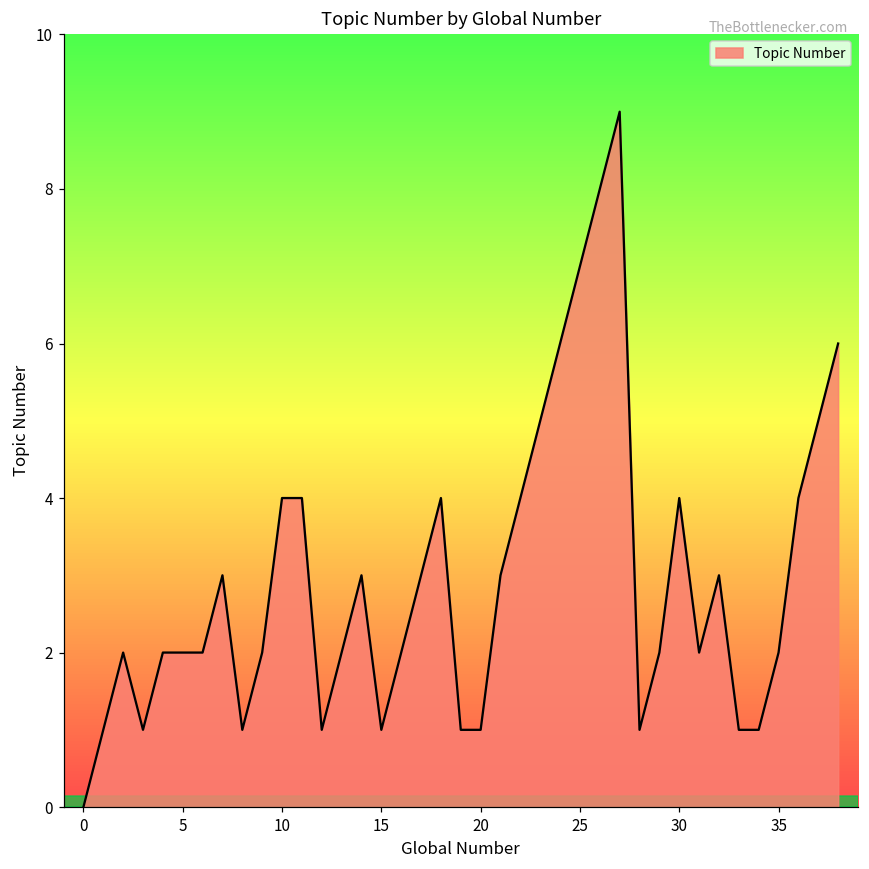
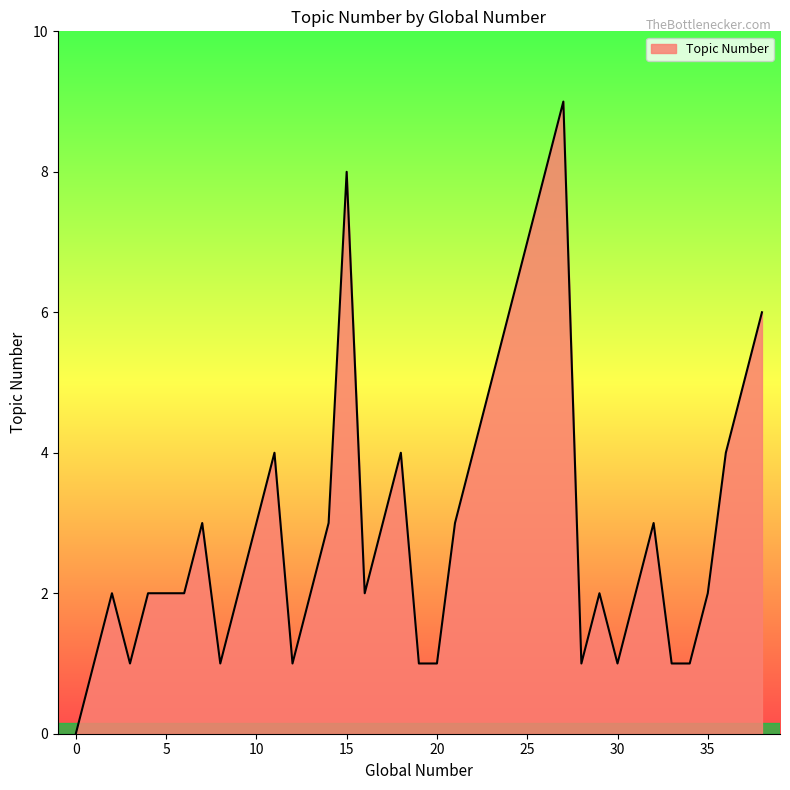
  {
    "5": 2,
-   "10": 4,
-   "15": 1,
+   "10": 3,
+   "15": 8,
    "20": 1,
    "25": 7,
-   "30": 4,
+   "30": 1,
    "35": 2
  }
